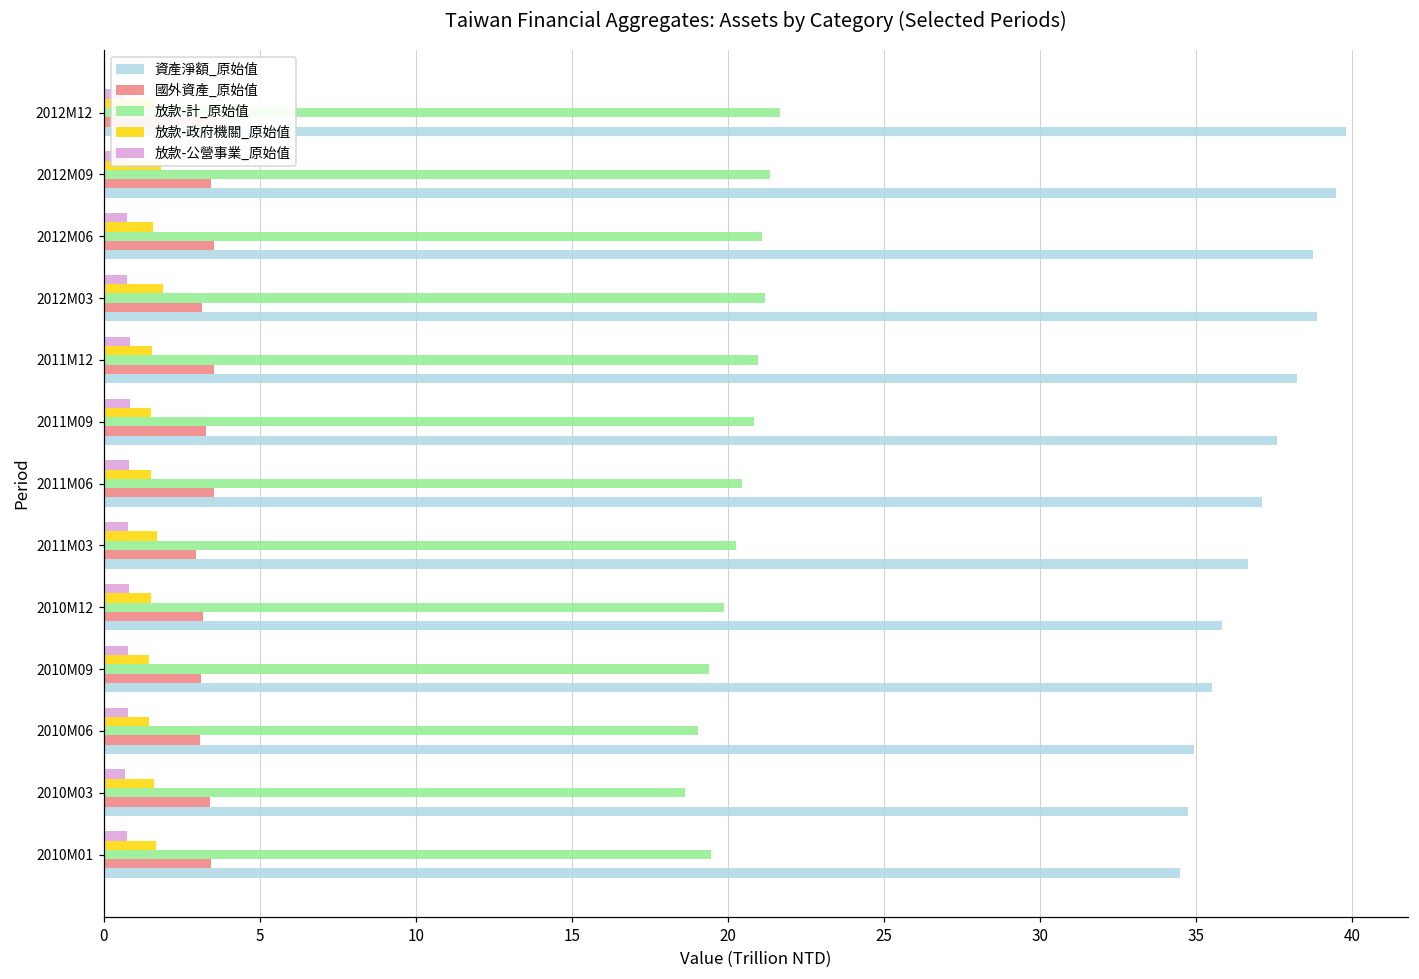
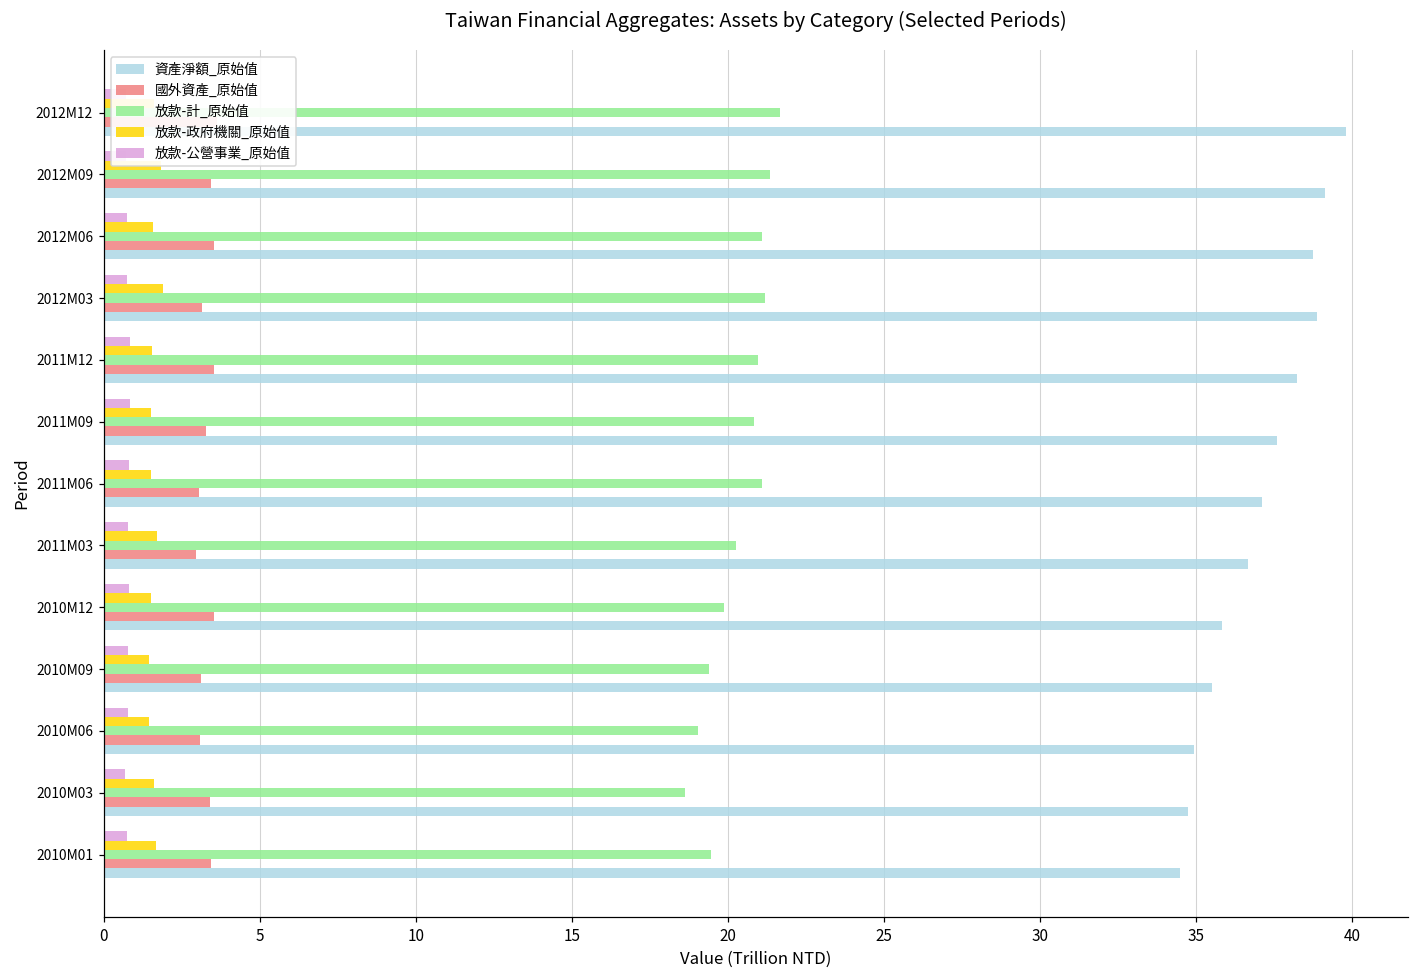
  {
    "資產淨額_原始值": {
      "2012M12": 39.8,
-     "2012M09": 39.5,
+     "2012M09": 39.1,
      "2012M06": 38.7,
      "2012M03": 38.9,
      "2011M12": 38.2,
      "2011M09": 37.6,
      "2011M06": 37.1,
      "2011M03": 36.7,
      "2010M12": 35.8,
      "2010M09": 35.5,
      "2010M06": 34.9,
      "2010M03": 34.7,
      "2010M01": 34.5
    },
    "國外資產_原始值": {
      "2012M09": 3.4,
      "2012M06": 3.5,
      "2012M03": 3.1,
      "2011M12": 3.5,
      "2011M09": 3.3,
-     "2011M06": 3.5,
+     "2011M06": 3.1,
      "2011M03": 3.0,
-     "2010M12": 3.2,
+     "2010M12": 3.5,
      "2010M09": 3.1,
      "2010M06": 3.1,
      "2010M03": 3.4,
      "2010M01": 3.4
    },
    "放款-計_原始值": {
      "2012M12": 21.7,
      "2012M09": 21.3,
      "2012M06": 21.1,
      "2012M03": 21.2,
      "2011M12": 21.0,
      "2011M09": 20.8,
-     "2011M06": 20.5,
+     "2011M06": 21.1,
      "2011M03": 20.3,
      "2010M12": 19.9,
      "2010M09": 19.4,
      "2010M06": 19.0,
      "2010M03": 18.6,
      "2010M01": 19.4
    },
    "放款-政府機關_原始值": {
      "2012M06": 1.6,
      "2012M03": 1.9,
      "2011M12": 1.6,
      "2011M09": 1.5,
      "2011M06": 1.5,
      "2011M03": 1.7,
      "2010M12": 1.5,
      "2010M09": 1.4,
      "2010M06": 1.4,
      "2010M03": 1.6,
      "2010M01": 1.7
    },
    "放款-公營事業_原始值": {
      "2012M06": 0.7,
      "2012M03": 0.7,
      "2011M12": 0.8,
      "2011M09": 0.8,
      "2011M06": 0.8,
      "2011M03": 0.8,
      "2010M12": 0.8,
      "2010M09": 0.8,
      "2010M06": 0.8,
      "2010M03": 0.7,
      "2010M01": 0.7
    }
  }
